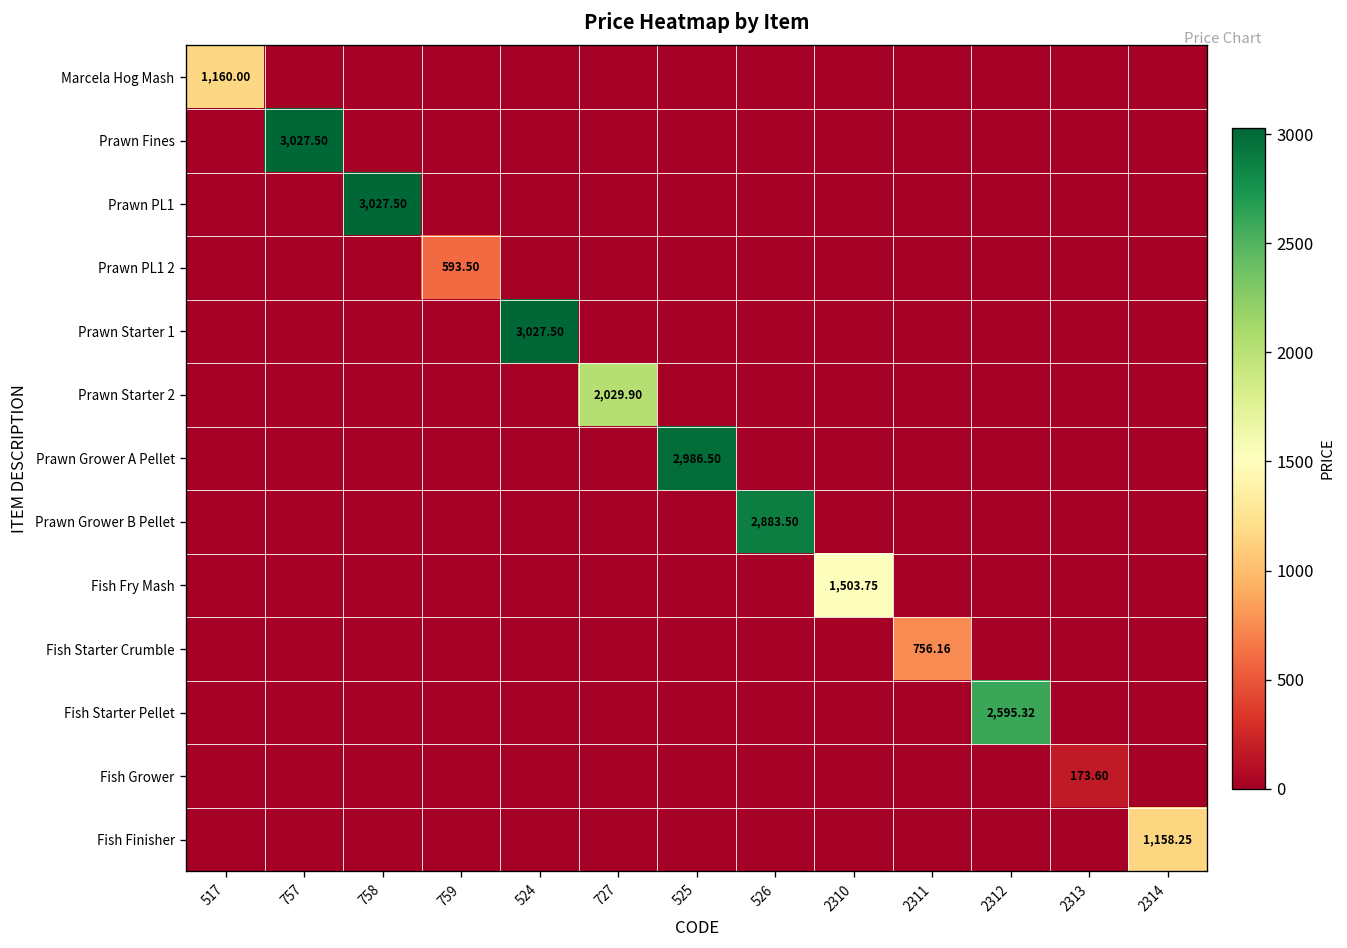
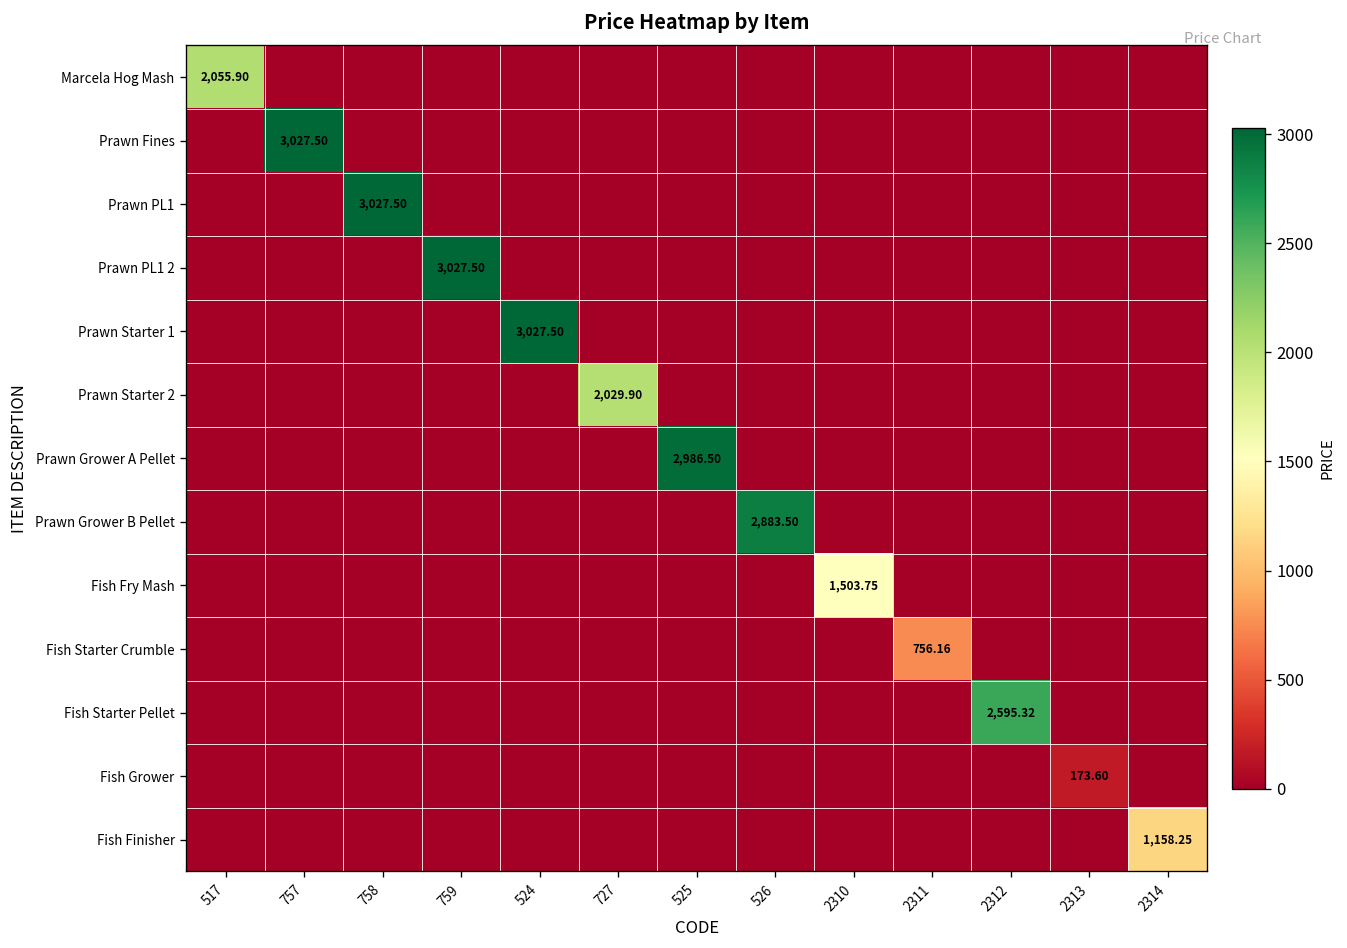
  {
    "Marcela Hog Mash": {
-     "517": "1,160.00"
+     "517": "2,055.90"
    },
    "Prawn Fines": {
      "757": "3,027.50"
    },
    "Prawn PL1": {
      "758": "3,027.50"
    },
    "Prawn PL1 2": {
-     "759": "593.50"
+     "759": "3,027.50"
    },
    "Prawn Starter 1": {
      "524": "3,027.50"
    },
    "Prawn Starter 2": {
      "727": "2,029.90"
    },
    "Prawn Grower A Pellet": {
      "525": "2,986.50"
    },
    "Prawn Grower B Pellet": {
      "526": "2,883.50"
    },
    "Fish Fry Mash": {
      "2310": "1,503.75"
    },
    "Fish Starter Crumble": {
      "2311": "756.16"
    },
    "Fish Starter Pellet": {
      "2312": "2,595.32"
    },
    "Fish Grower": {
      "2313": "173.60"
    },
    "Fish Finisher": {
      "2314": "1,158.25"
    }
  }
